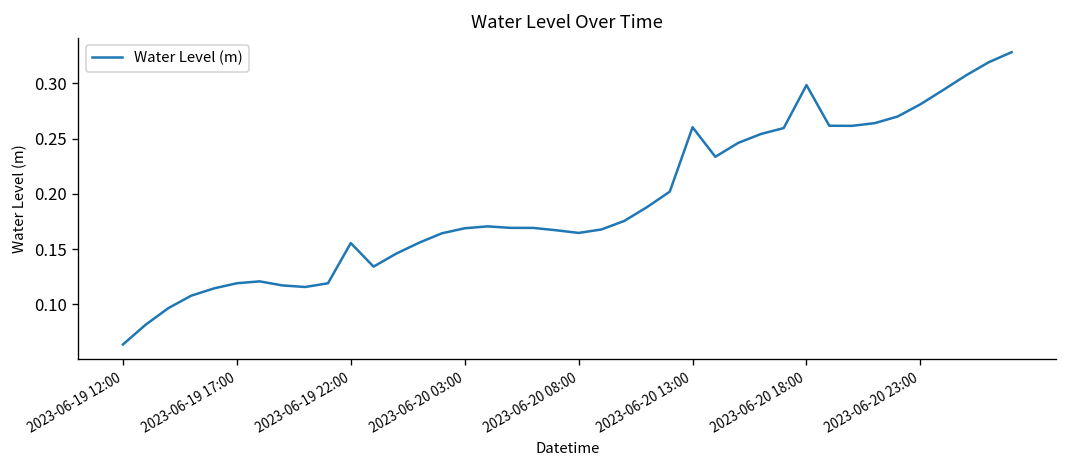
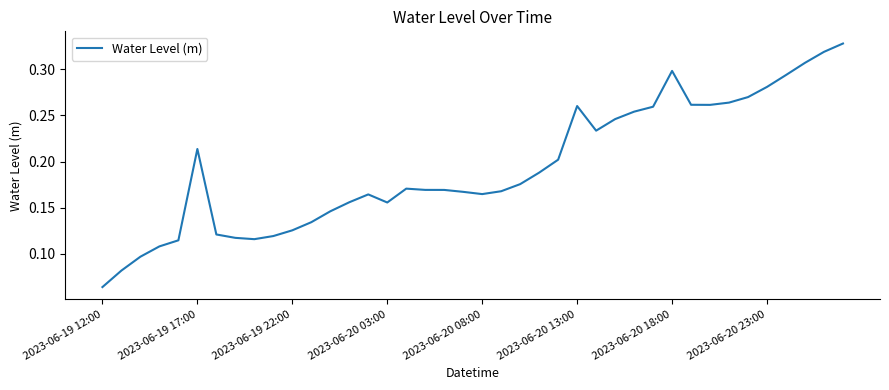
  {
    "2023-06-19 12:00": 0.06,
-   "2023-06-19 17:00": 0.12,
-   "2023-06-19 22:00": 0.16,
-   "2023-06-20 03:00": 0.17,
+   "2023-06-19 17:00": 0.21,
+   "2023-06-19 22:00": 0.13,
+   "2023-06-20 03:00": 0.16,
    "2023-06-20 08:00": 0.16,
    "2023-06-20 13:00": 0.26,
    "2023-06-20 18:00": 0.30,
    "2023-06-20 23:00": 0.28
  }
